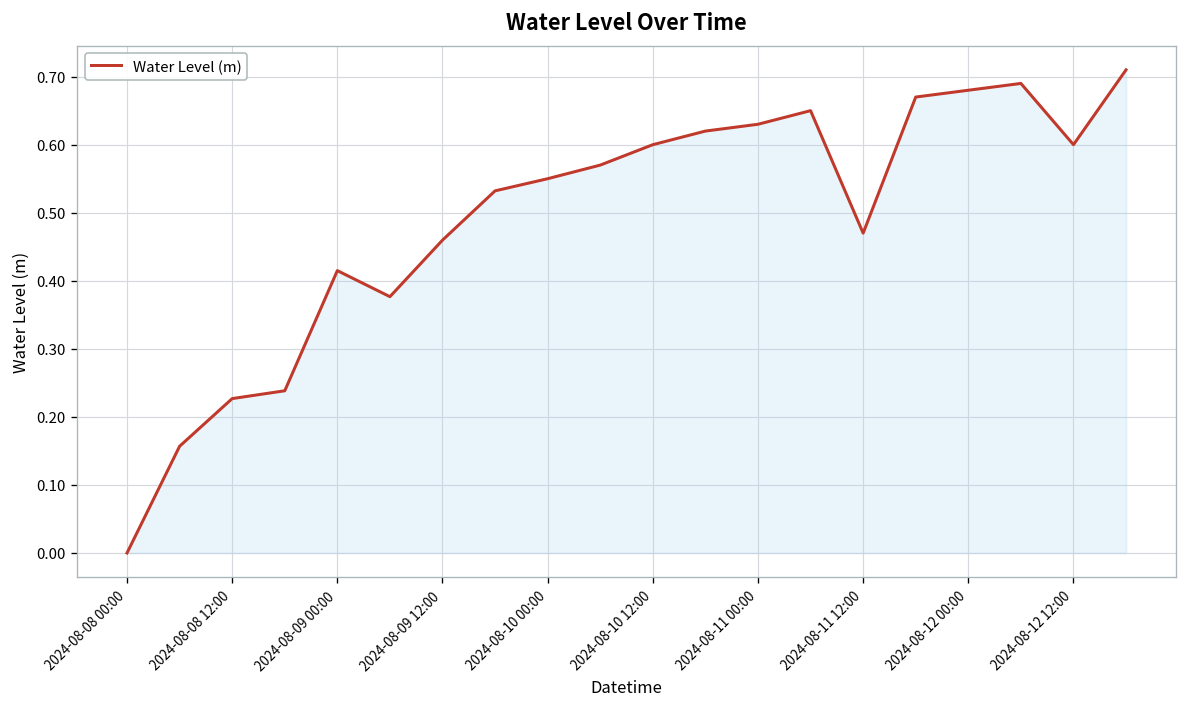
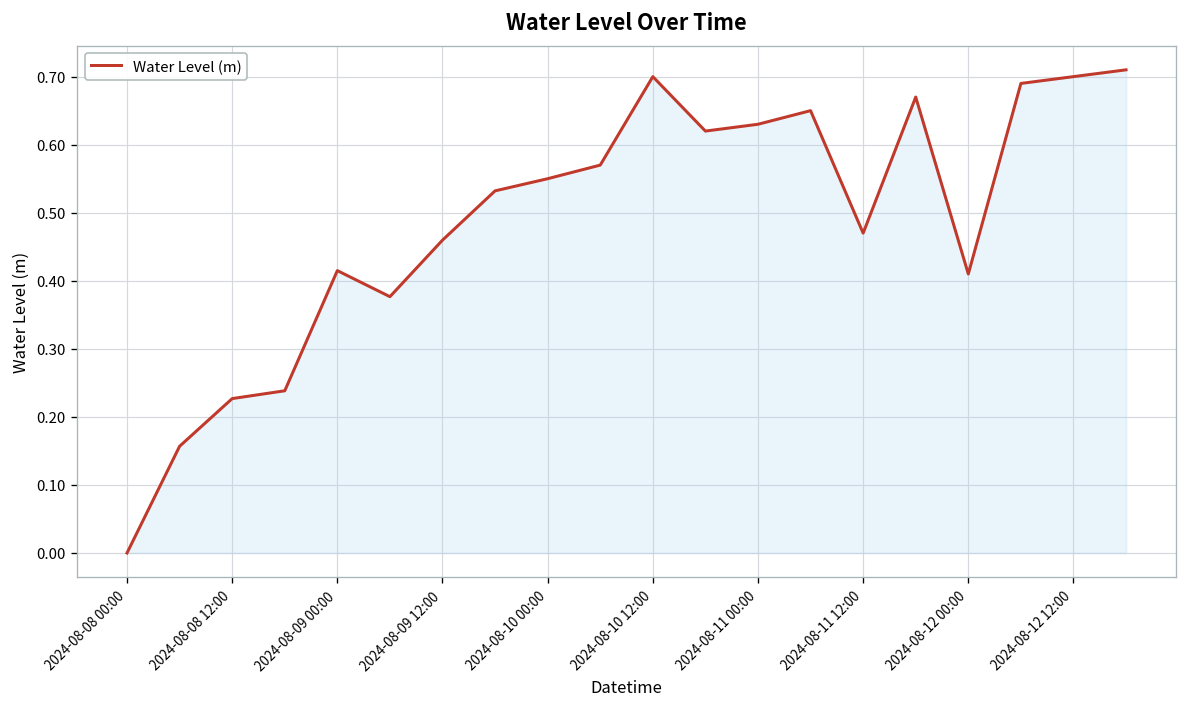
  {
    "2024-08-08 00:00": 0.00,
    "2024-08-08 12:00": 0.23,
    "2024-08-09 00:00": 0.41,
    "2024-08-09 12:00": 0.46,
    "2024-08-10 00:00": 0.55,
-   "2024-08-10 12:00": 0.6,
+   "2024-08-10 12:00": 0.7,
    "2024-08-11 00:00": 0.63,
    "2024-08-11 12:00": 0.47,
-   "2024-08-12 00:00": 0.68,
-   "2024-08-12 12:00": 0.6
+   "2024-08-12 00:00": 0.41,
+   "2024-08-12 12:00": 0.7
  }
